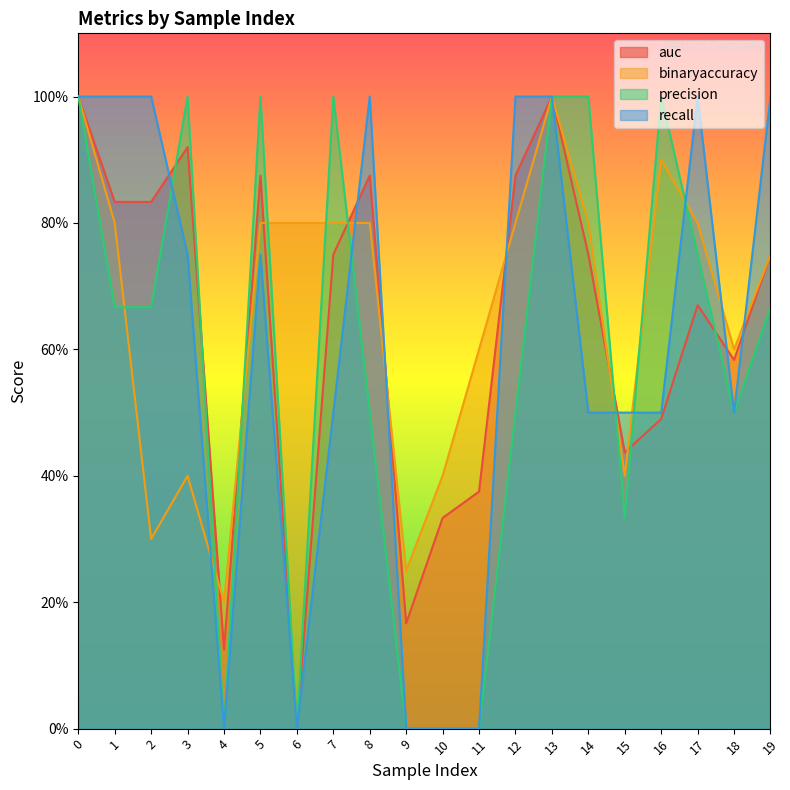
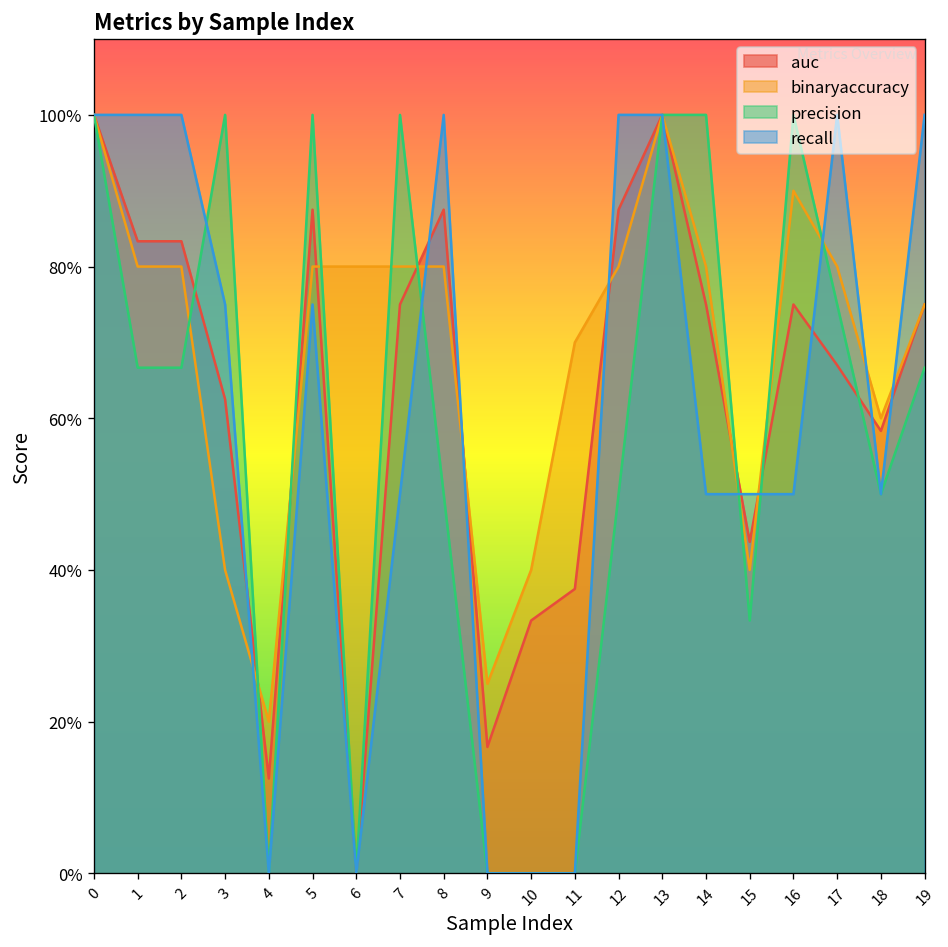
  {
    "auc": {
      "1": "83%",
      "2": "83%",
-     "3": "92%",
+     "3": "63%",
      "4": "13%",
      "5": "88%",
      "7": "75%",
      "8": "88%",
      "9": "17%",
      "10": "33%",
      "11": "38%",
      "12": "88%",
      "14": "75%",
      "15": "44%",
-     "16": "49%",
+     "16": "75%",
      "17": "67%",
      "18": "58%"
    },
    "binaryaccuracy": {
      "1": "80%",
-     "2": "30%",
+     "2": "80%",
      "3": "40%",
      "4": "20%",
      "5": "80%",
      "6": "80%",
      "7": "80%",
      "8": "80%",
      "9": "25%",
      "10": "40%",
-     "11": "60%",
+     "11": "70%",
      "12": "80%",
      "14": "80%",
      "15": "40%",
      "16": "90%",
      "17": "80%",
      "18": "60%"
    },
    "precision": {
      "1": "67%",
      "2": "67%",
      "3": "100%",
      "5": "100%",
      "7": "100%",
      "8": "50%",
      "12": "50%",
      "14": "100%",
      "15": "33%",
      "17": "75%",
      "19": "67%"
    },
    "recall": {
      "1": "100%",
      "2": "100%",
      "3": "75%",
      "5": "75%",
      "7": "50%",
      "8": "100%",
      "12": "100%",
      "14": "50%",
      "15": "50%",
      "16": "50%",
      "19": "100%"
    }
  }
